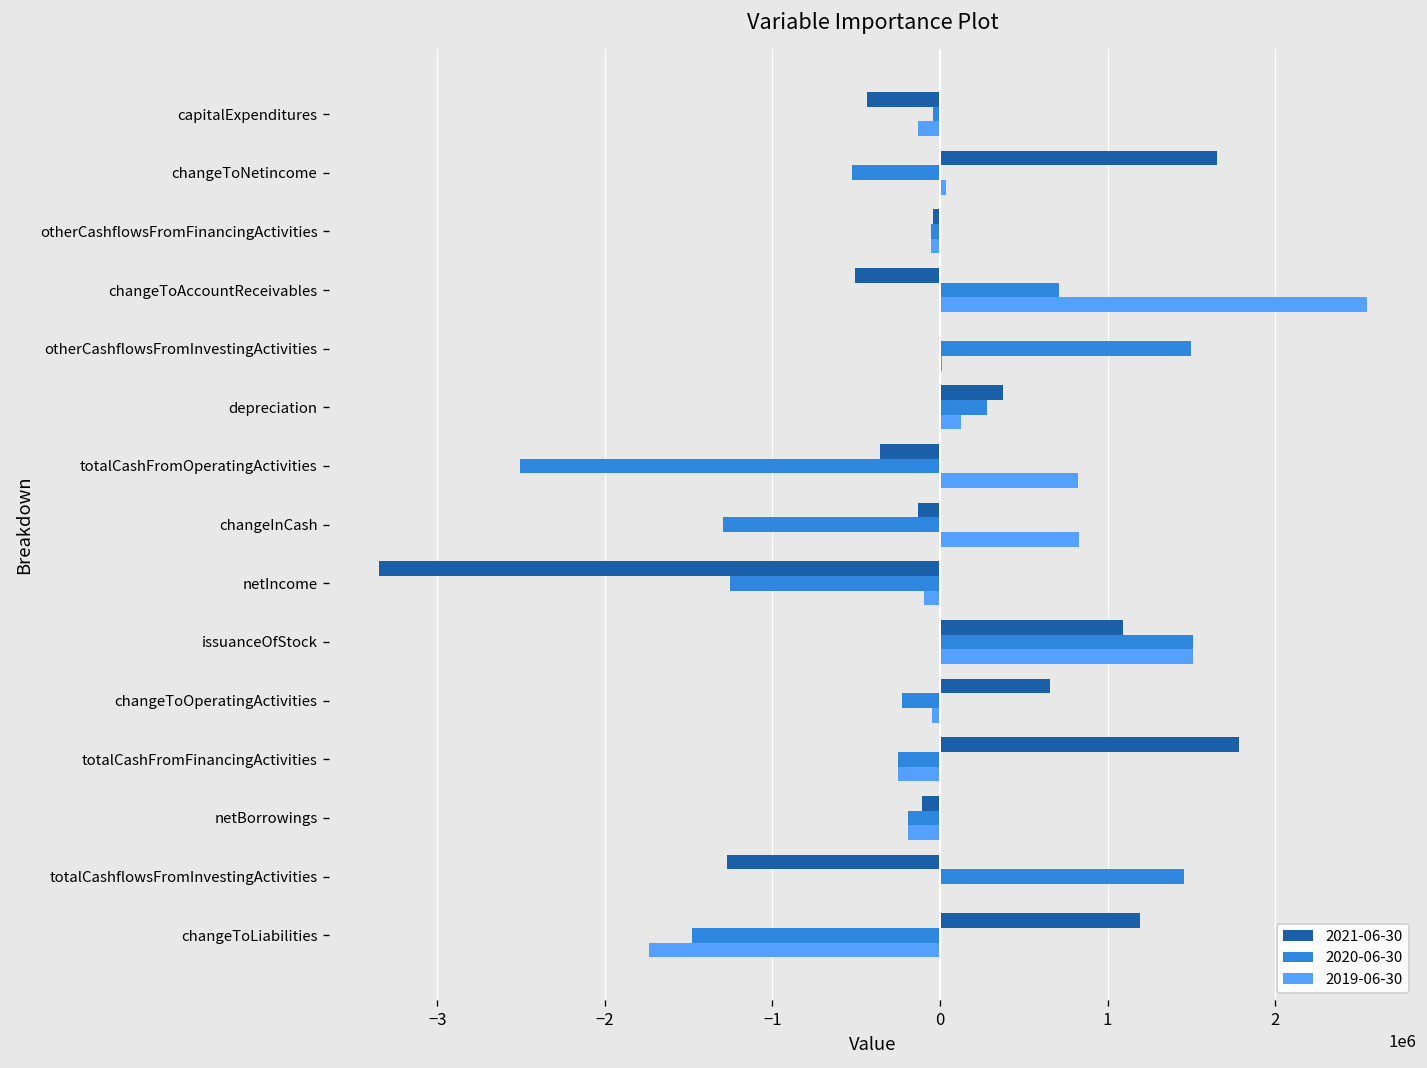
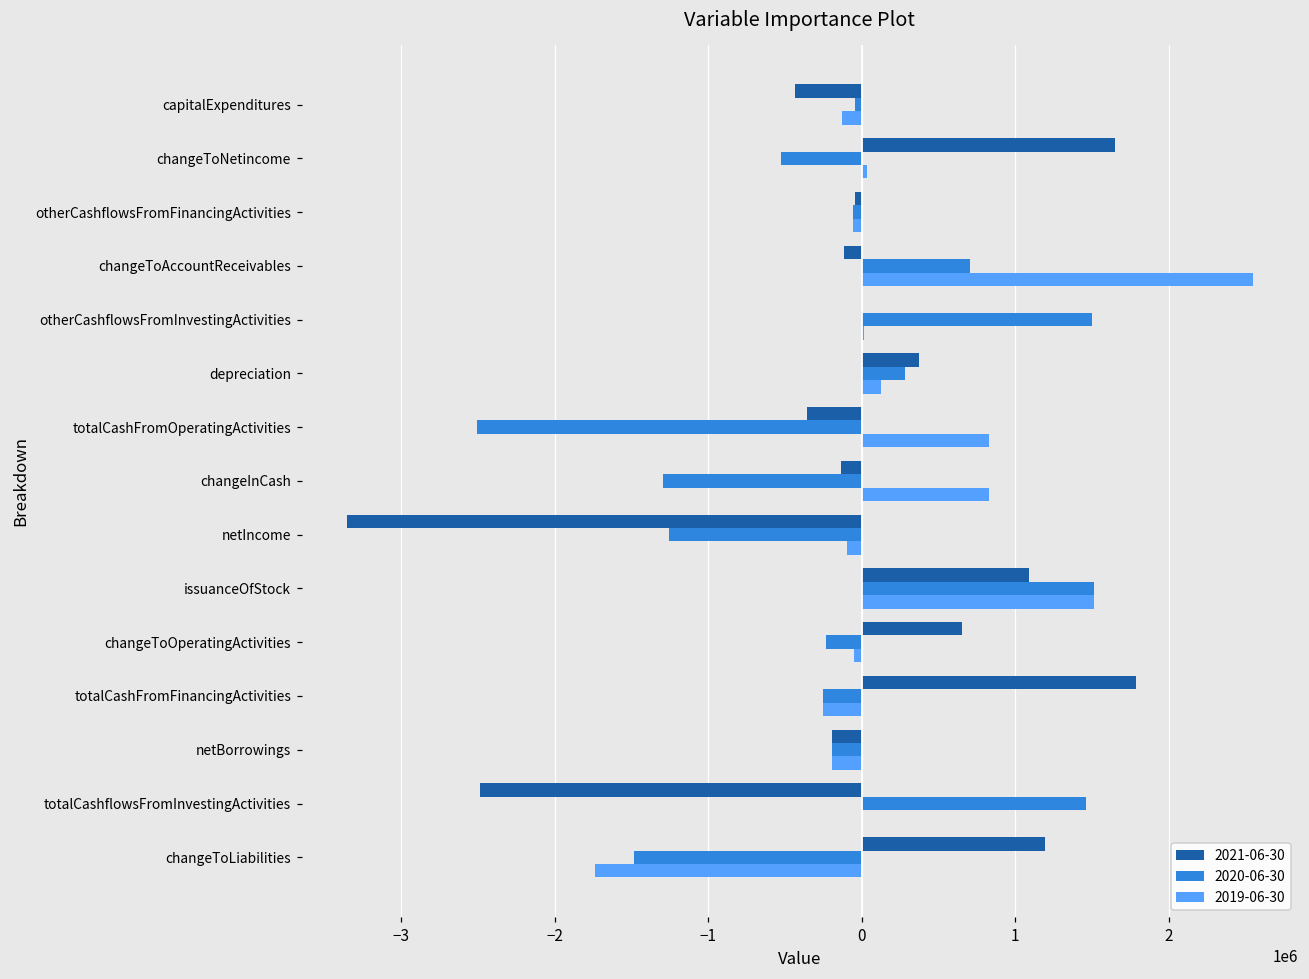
  {
    "2021-06-30": {
      "capitalExpenditures": -440000,
      "changeToNetincome": 1650000,
      "otherCashflowsFromFinancingActivities": -40000,
-     "changeToAccountReceivables": -510000,
+     "changeToAccountReceivables": -110000,
      "depreciation": 370000,
      "totalCashFromOperatingActivities": -360000,
      "changeInCash": -130000,
      "netIncome": -3350000,
      "issuanceOfStock": 1090000,
      "changeToOperatingActivities": 650000,
      "totalCashFromFinancingActivities": 1780000,
-     "netBorrowings": -110000,
-     "totalCashflowsFromInvestingActivities": -1270000,
+     "netBorrowings": -190000,
+     "totalCashflowsFromInvestingActivities": -2480000,
      "changeToLiabilities": 1200000
    }
  }
